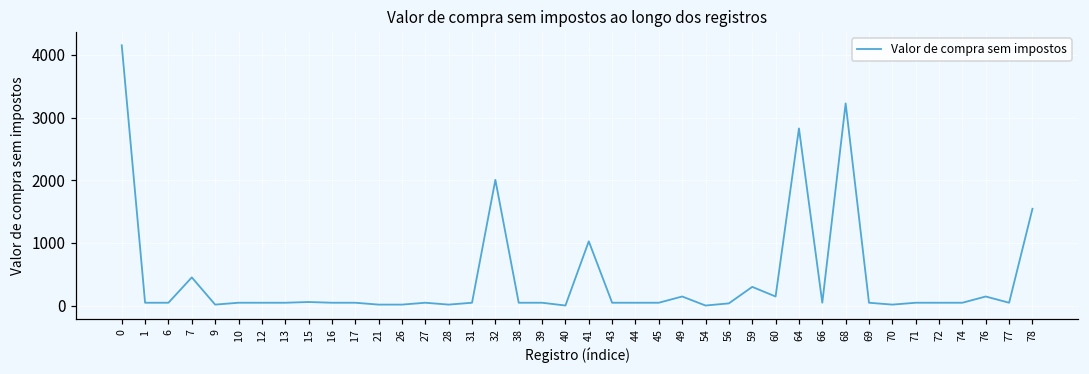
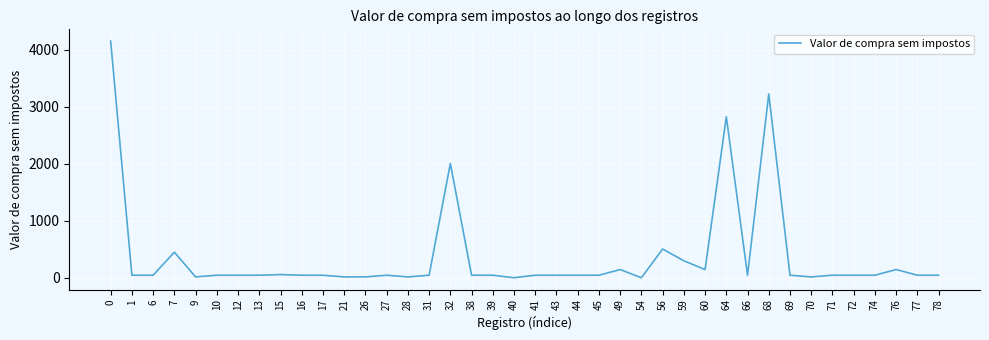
  {
    "0": 4200,
    "1": 0,
    "6": 0,
    "7": 500,
    "9": 0,
    "10": 0,
    "12": 0,
    "13": 0,
    "15": 100,
    "16": 0,
    "17": 0,
    "21": 0,
    "26": 0,
    "27": 0,
    "28": 0,
    "31": 0,
    "32": 2000,
    "38": 0,
    "39": 0,
    "40": 0,
-   "41": 1000,
+   "41": 0,
    "43": 0,
    "44": 0,
    "45": 0,
    "49": 100,
    "54": 0,
-   "56": 0,
+   "56": 500,
    "59": 300,
    "60": 100,
    "64": 2800,
    "66": 0,
    "68": 3200,
    "69": 0,
    "70": 0,
    "71": 0,
    "72": 0,
    "74": 0,
    "76": 100,
    "77": 0,
-   "78": 1500
+   "78": 0
  }
